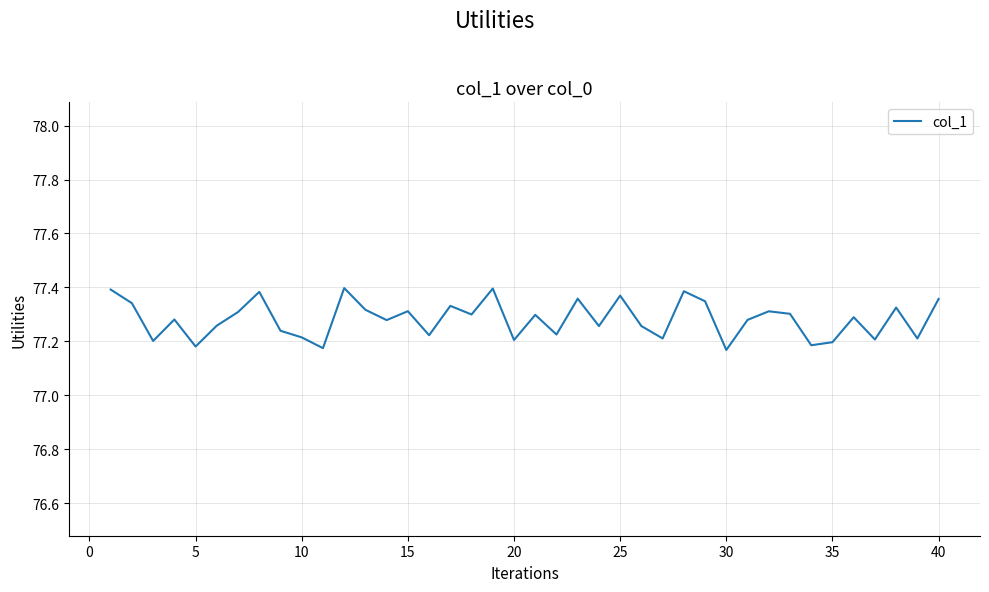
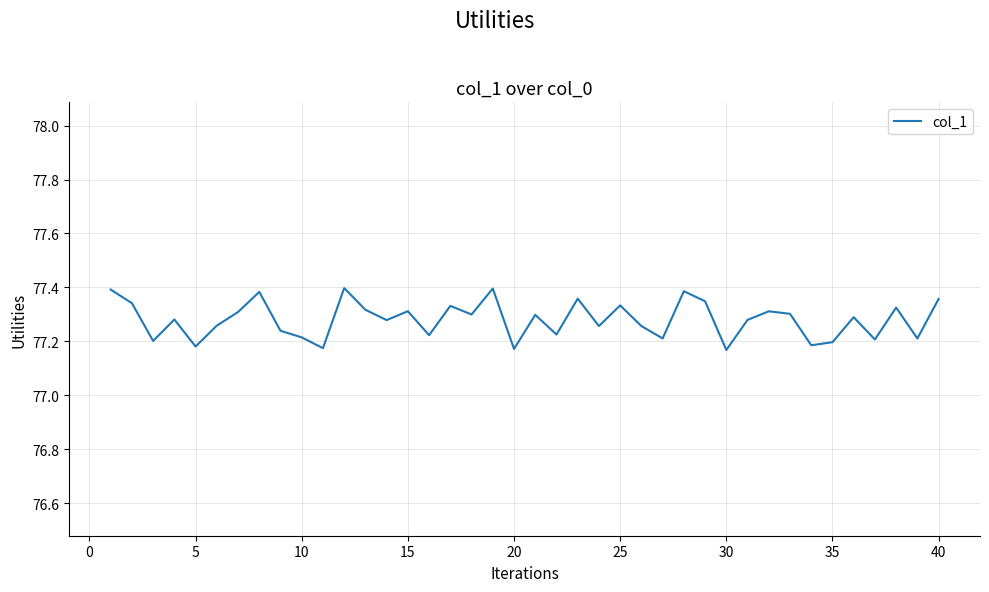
  {
    "5": 77.18,
    "10": 77.21,
    "15": 77.31,
-   "20": 77.21,
-   "25": 77.37,
+   "20": 77.17,
+   "25": 77.33,
    "30": 77.17,
    "35": 77.20,
    "40": 77.36
  }
